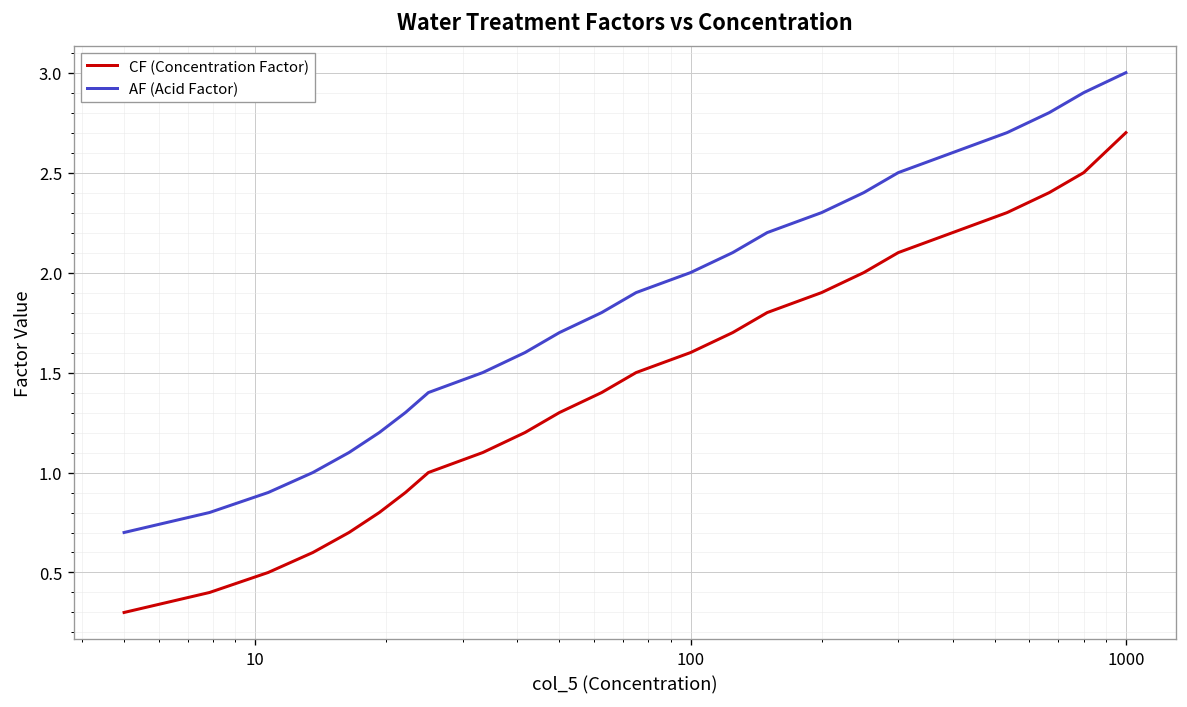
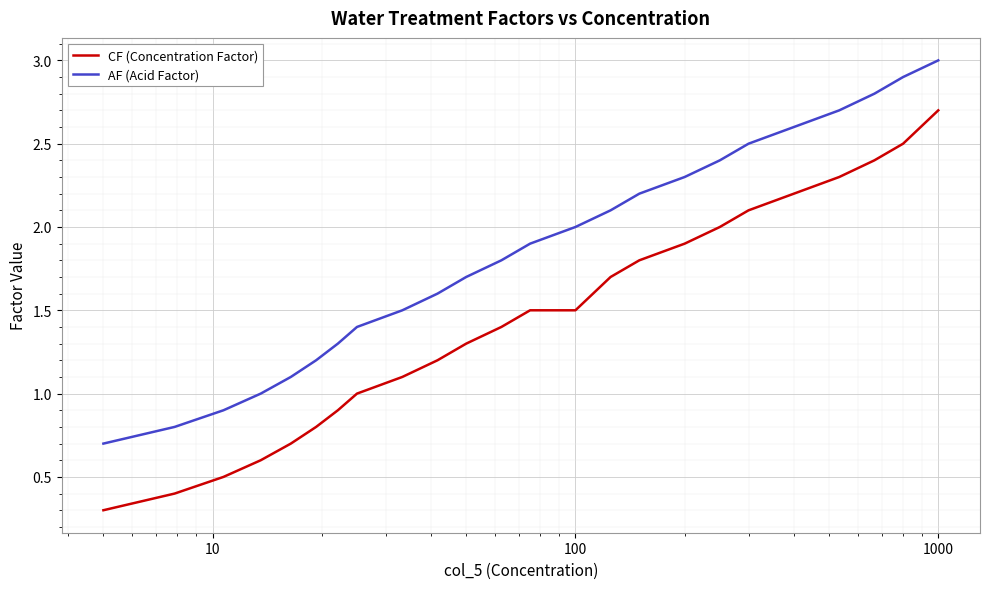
  {
    "CF (Concentration Factor)": {
-     "100": 1.6,
+     "100": 1.5,
      "1000": 2.7
    },
    "AF (Acid Factor)": {
      "100": 2.0,
      "1000": 3.0
    }
  }
